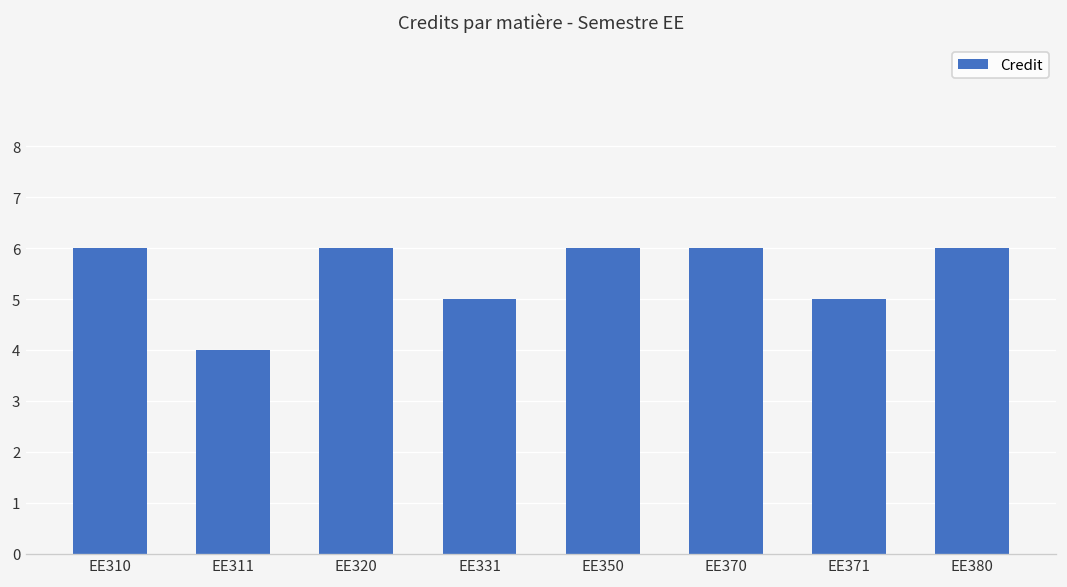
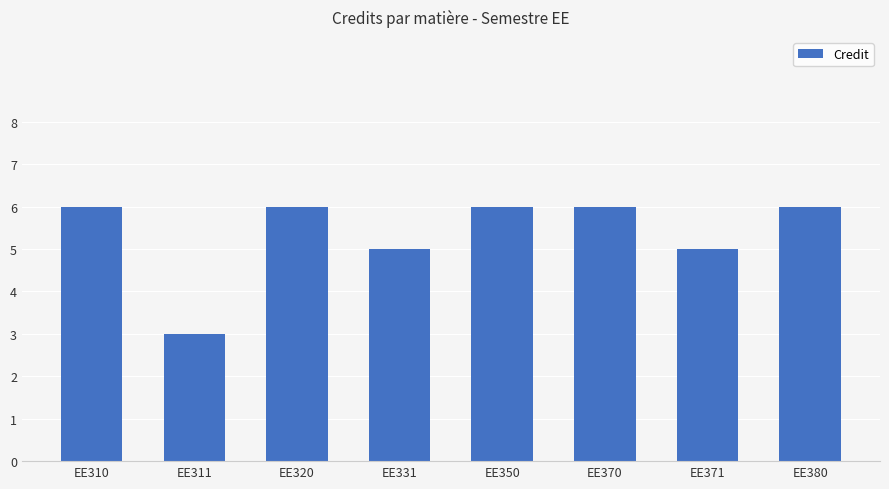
  {
    "EE310": 6,
-   "EE311": 4,
+   "EE311": 3,
    "EE320": 6,
    "EE331": 5,
    "EE350": 6,
    "EE370": 6,
    "EE371": 5,
    "EE380": 6
  }
